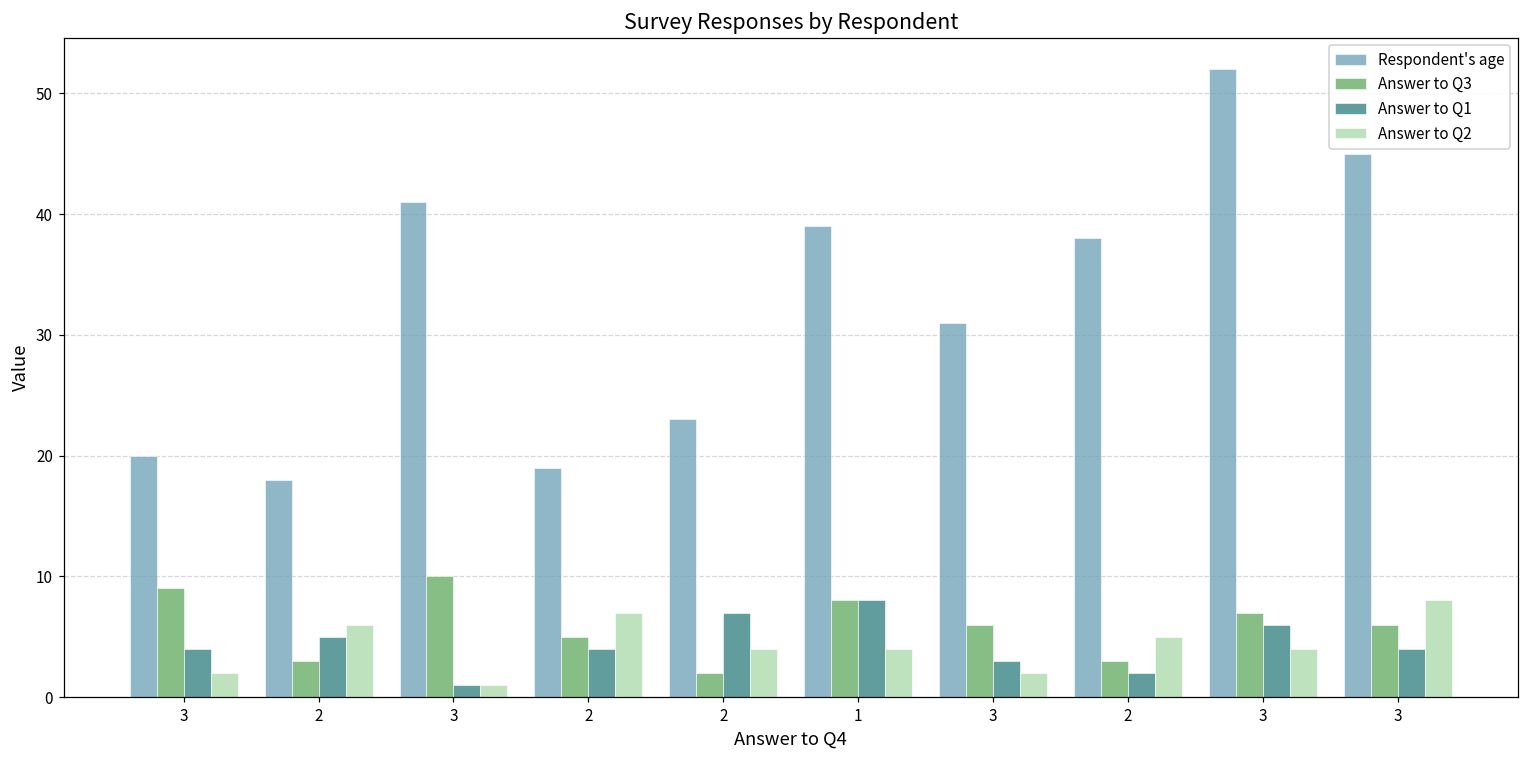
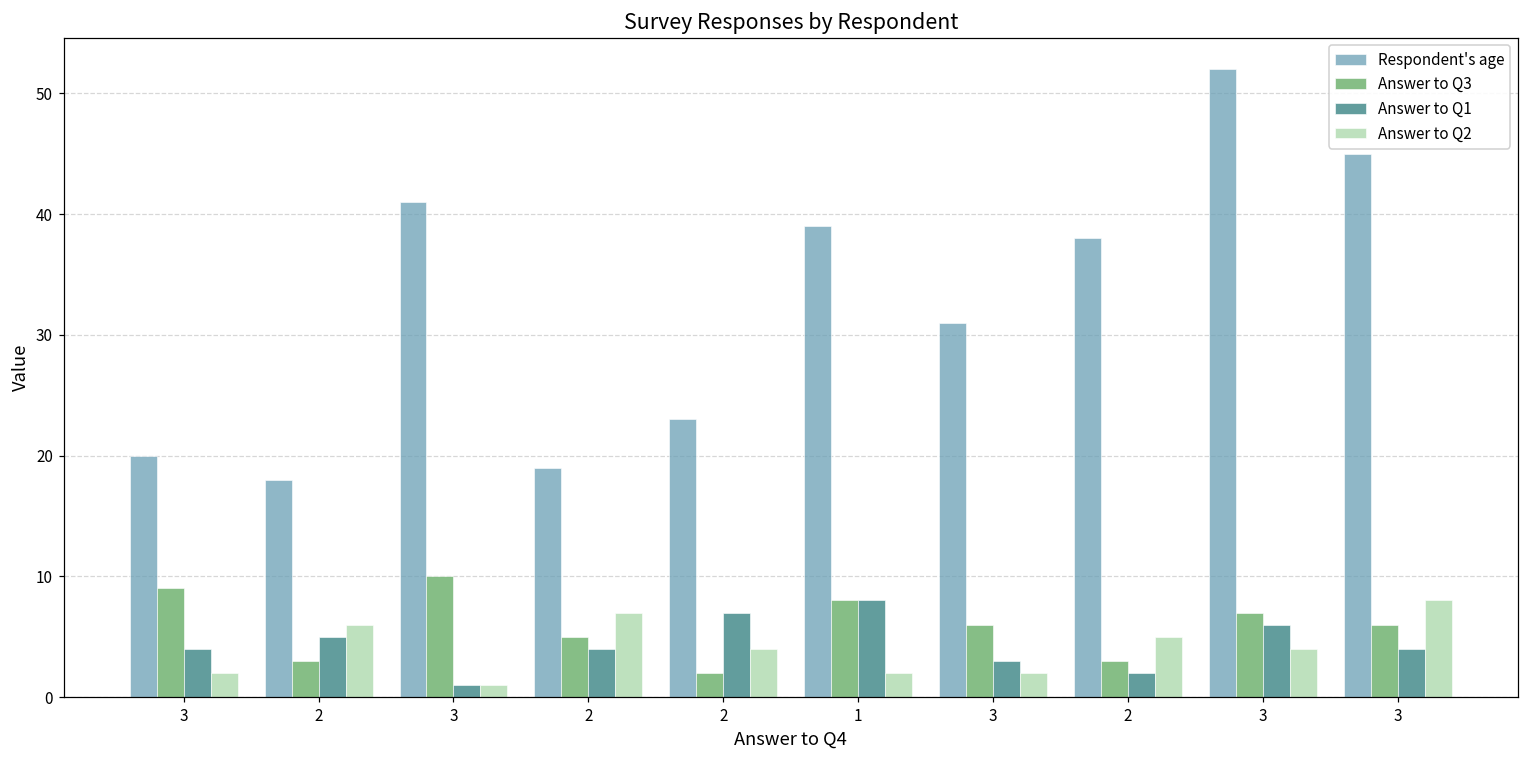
  {
    "Respondent's age": {
      "1": 39
    },
    "Answer to Q3": {
      "1": 8
    },
    "Answer to Q1": {
      "1": 8
    },
    "Answer to Q2": {
-     "1": 4
+     "1": 2
    }
  }
